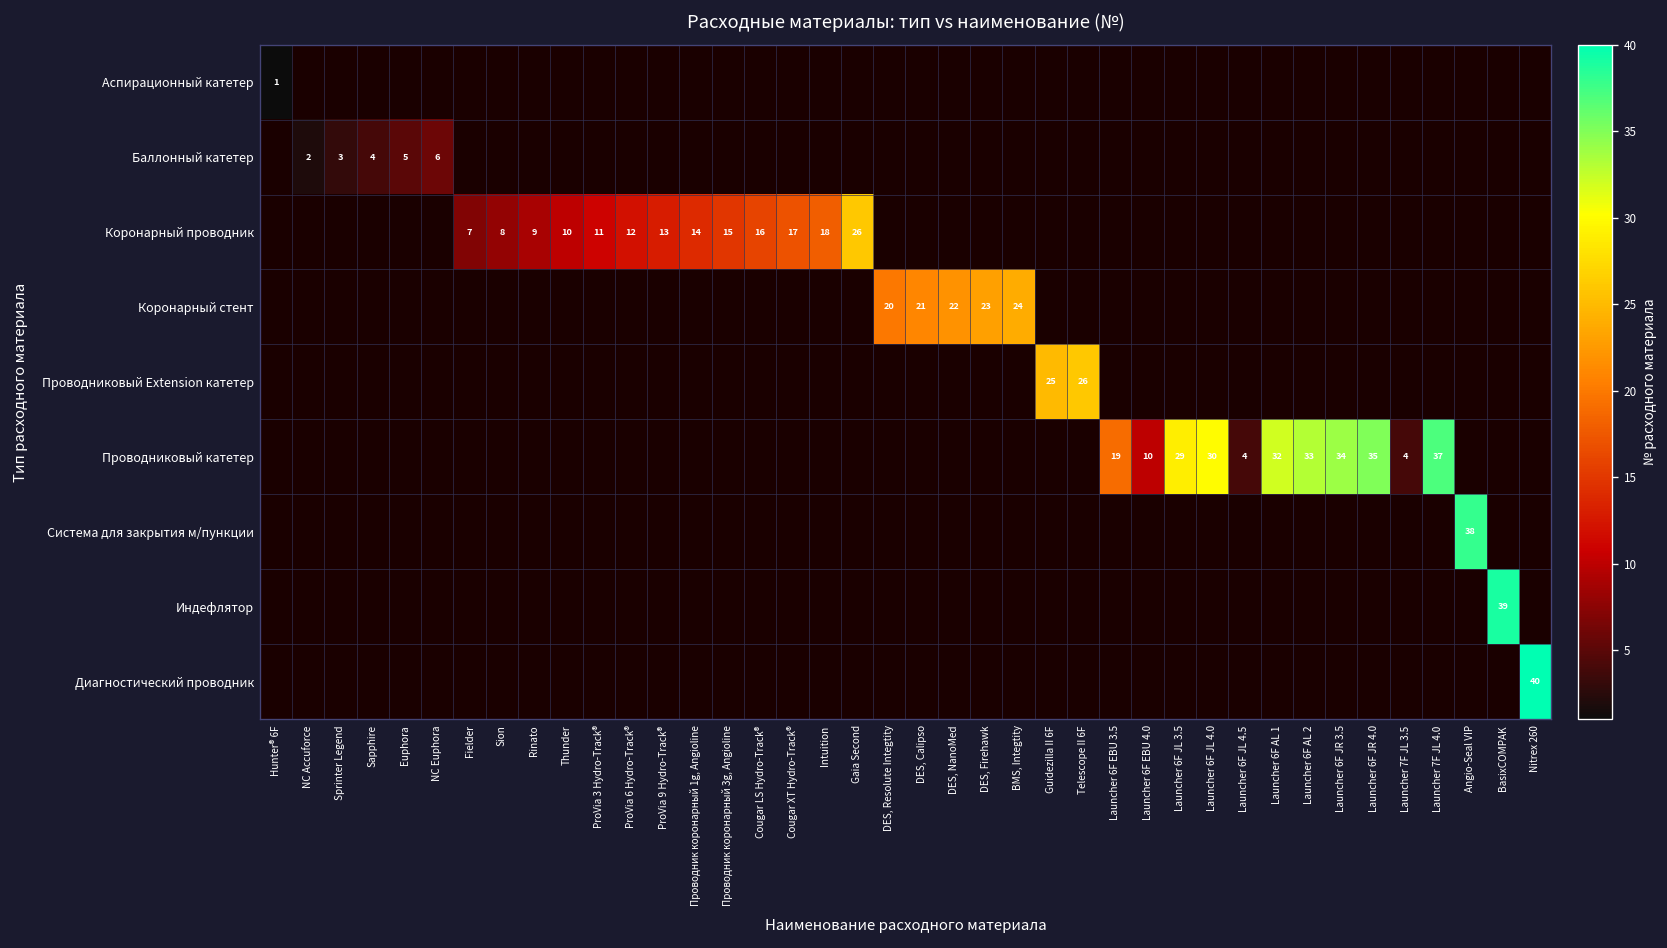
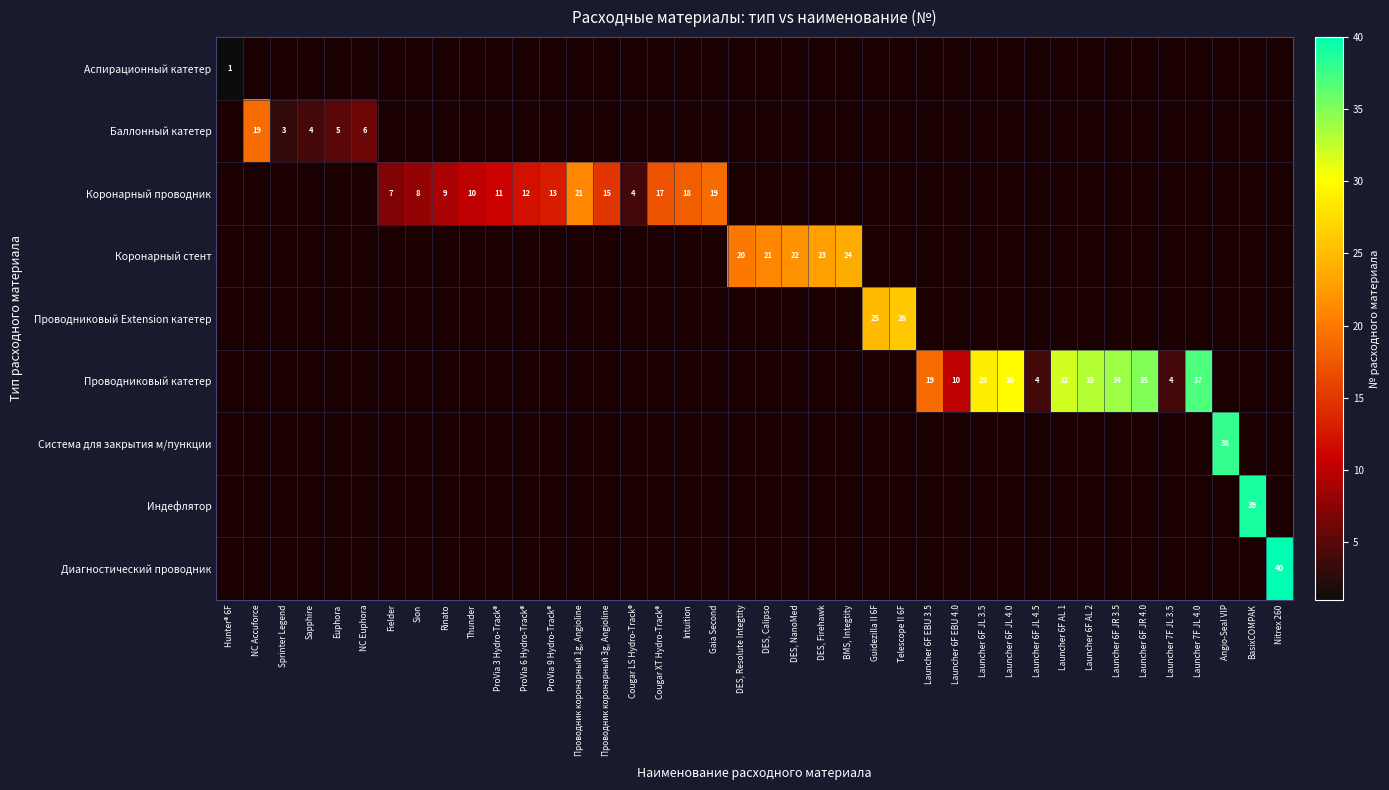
  {
    "Аспирационный катетер": {
      "Hunter® 6F": 1
    },
    "Баллонный катетер": {
-     "NC Accuforce": 2,
+     "NC Accuforce": 19,
      "Sprinter Legend": 3,
      "Sapphire": 4,
      "Euphora": 5,
      "NC Euphora": 6
    },
    "Коронарный проводник": {
      "Fielder": 7,
      "Sion": 8,
      "Rinato": 9,
      "Thunder": 10,
      "ProVia 3 Hydro-Track®": 11,
      "ProVia 6 Hydro-Track®": 12,
      "ProVia 9 Hydro-Track®": 13,
-     "Проводник коронарный 1g, Angioline": 14,
+     "Проводник коронарный 1g, Angioline": 21,
      "Проводник коронарный 3g, Angioline": 15,
-     "Cougar LS Hydro-Track®": 16,
+     "Cougar LS Hydro-Track®": 4,
      "Cougar XT Hydro-Track®": 17,
      "Intuition": 18,
-     "Gaia Second": 26
+     "Gaia Second": 19
    },
    "Коронарный стент": {
      "DES, Resolute Integtity": 20,
      "DES, Calipso": 21,
      "DES, NanoMed": 22,
      "DES, Firehawk": 23,
      "BMS, Integtity": 24
    },
    "Проводниковый Extension катетер": {
      "Guidezilla II 6F": 25,
      "Telescope II 6F": 26
    },
    "Проводниковый катетер": {
      "Launcher 6F EBU 3.5": 19,
      "Launcher 6F EBU 4.0": 10,
      "Launcher 6F JL 3.5": 29,
      "Launcher 6F JL 4.0": 30,
      "Launcher 6F JL 4.5": 4,
      "Launcher 6F AL 1": 32,
      "Launcher 6F AL 2": 33,
      "Launcher 6F JR 3.5": 34,
      "Launcher 6F JR 4.0": 35,
      "Launcher 7F JL 3.5": 4,
      "Launcher 7F JL 4.0": 37
    },
    "Система для закрытия м/пункции": {
      "Angio-Seal VIP": 38
    },
    "Индефлятор": {
      "BasixCOMPAK": 39
    },
    "Диагностический проводник": {
      "Nitrex 260": 40
    }
  }
